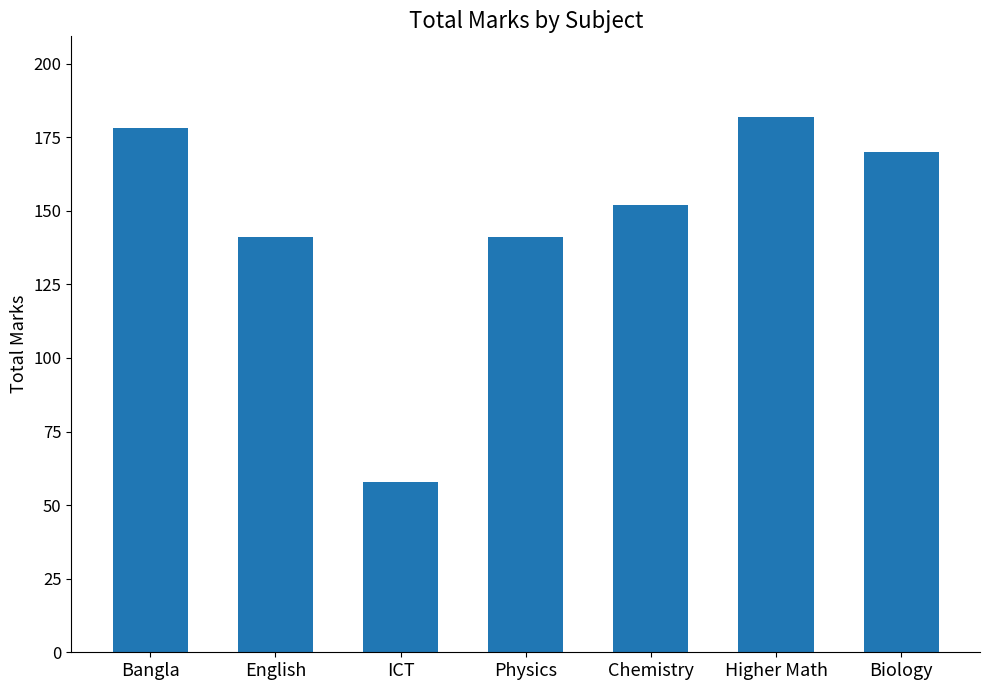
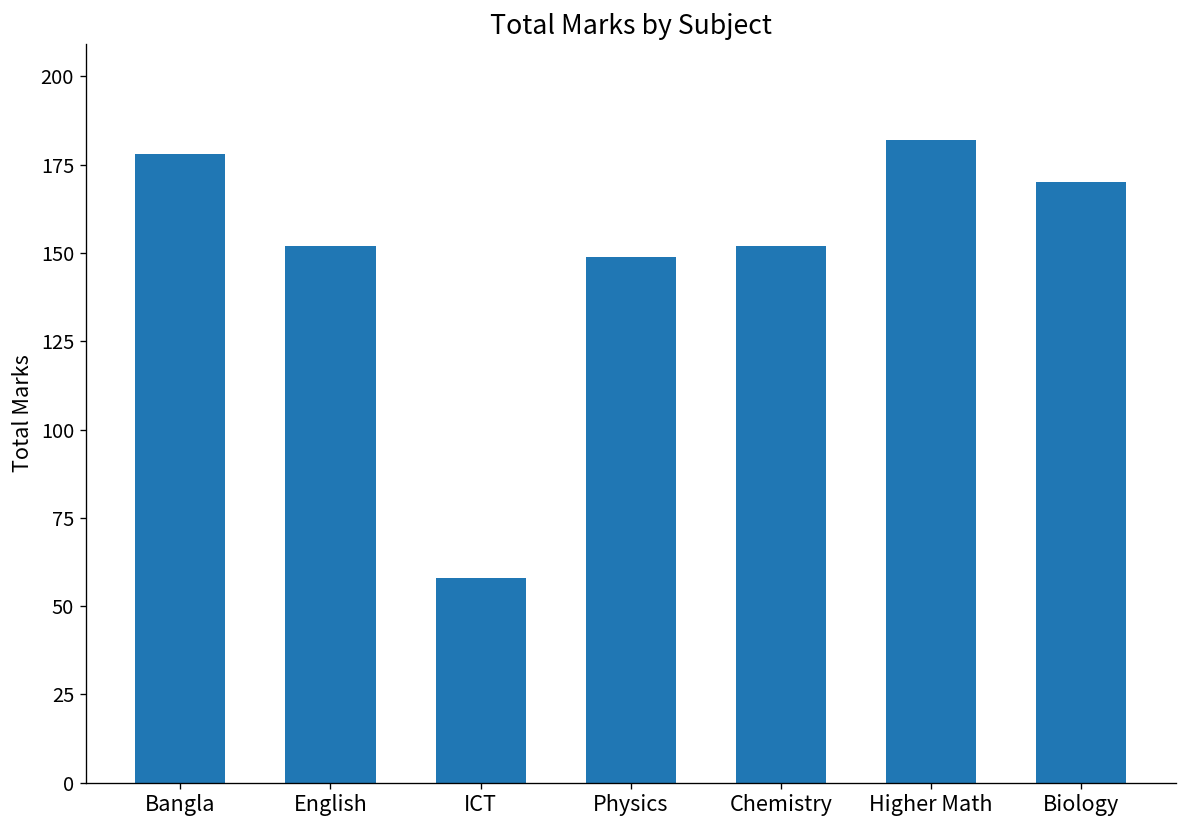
  {
    "Bangla": 178,
-   "English": 141,
+   "English": 152,
    "ICT": 58,
-   "Physics": 141,
+   "Physics": 149,
    "Chemistry": 152,
    "Higher Math": 182,
    "Biology": 170
  }
